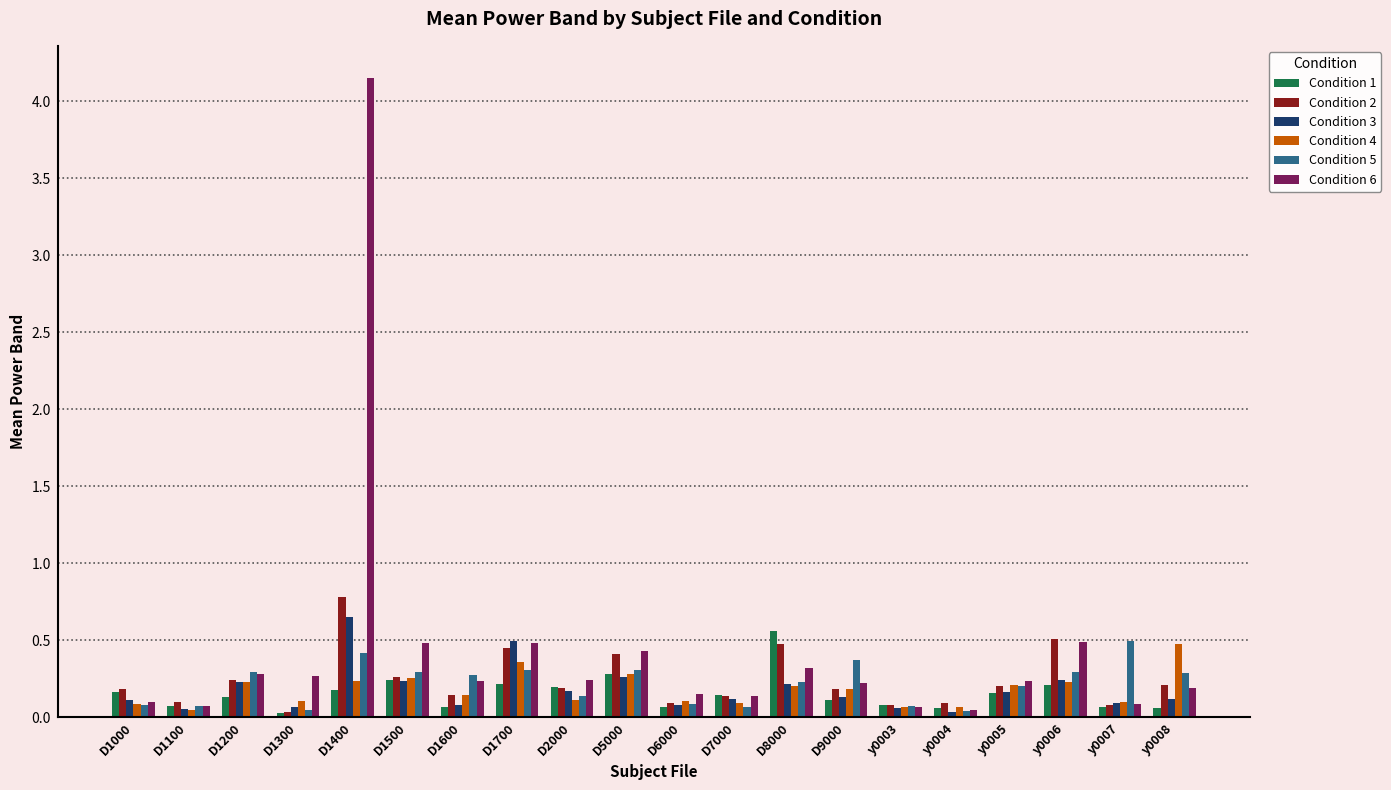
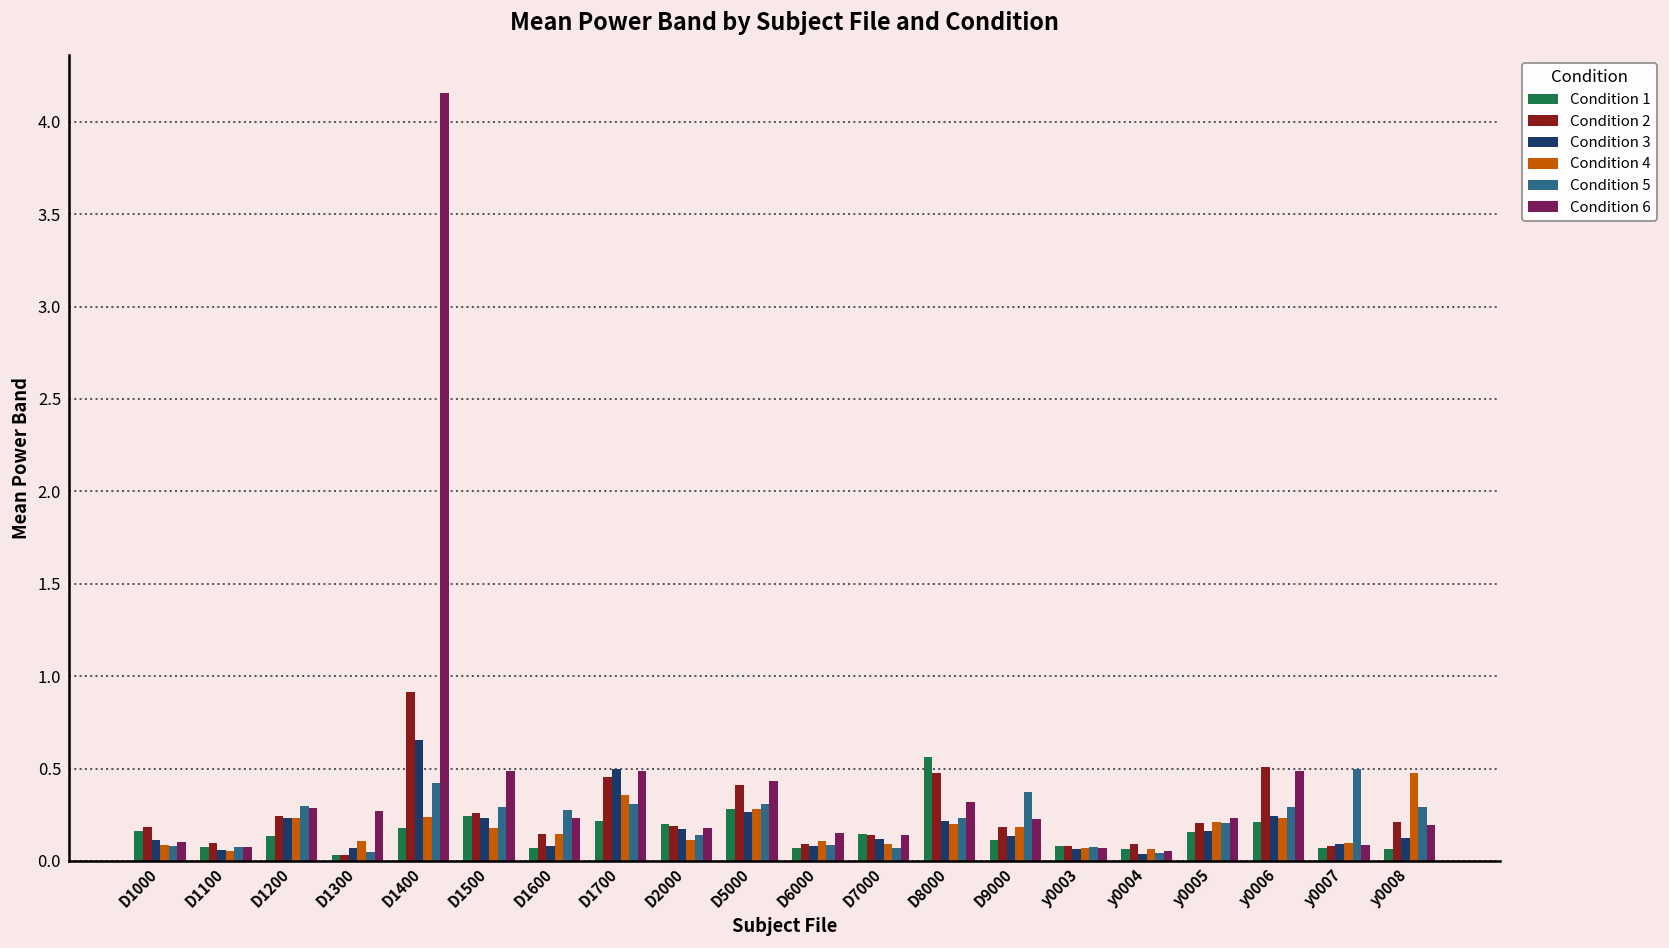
  {
    "Condition 1": {
      "D1000": 0.16,
      "D1100": 0.08,
      "D1200": 0.14,
      "D1300": 0.03,
      "D1400": 0.18,
      "D1500": 0.24,
      "D1600": 0.07,
      "D1700": 0.22,
      "D2000": 0.20,
      "D5000": 0.28,
      "D6000": 0.07,
      "D7000": 0.15,
      "D8000": 0.56,
      "D9000": 0.12,
      "y0003": 0.08,
      "y0004": 0.06,
      "y0005": 0.16,
      "y0006": 0.21,
      "y0007": 0.07,
      "y0008": 0.06
    },
    "Condition 2": {
      "D1000": 0.18,
      "D1100": 0.10,
      "D1200": 0.24,
      "D1300": 0.03,
-     "D1400": 0.78,
+     "D1400": 0.92,
      "D1500": 0.26,
      "D1600": 0.15,
      "D1700": 0.45,
      "D2000": 0.19,
      "D5000": 0.41,
      "D6000": 0.09,
      "D7000": 0.14,
      "D8000": 0.48,
      "D9000": 0.18,
      "y0003": 0.08,
      "y0004": 0.09,
      "y0005": 0.20,
      "y0006": 0.51,
      "y0007": 0.08,
      "y0008": 0.21
    },
    "Condition 3": {
      "D1000": 0.11,
      "D1100": 0.06,
      "D1200": 0.23,
      "D1300": 0.07,
      "D1400": 0.65,
      "D1500": 0.23,
      "D1600": 0.08,
      "D1700": 0.50,
      "D2000": 0.17,
      "D5000": 0.27,
      "D6000": 0.08,
      "D7000": 0.12,
      "D8000": 0.21,
      "D9000": 0.13,
      "y0003": 0.06,
      "y0004": 0.04,
      "y0005": 0.16,
      "y0006": 0.25,
      "y0007": 0.09,
      "y0008": 0.12
    },
    "Condition 4": {
      "D1000": 0.08,
      "D1100": 0.05,
      "D1200": 0.23,
      "D1300": 0.11,
      "D1400": 0.24,
-     "D1500": 0.26,
+     "D1500": 0.18,
      "D1600": 0.15,
      "D1700": 0.36,
      "D2000": 0.11,
      "D5000": 0.28,
      "D6000": 0.11,
      "D7000": 0.09,
      "D8000": 0.20,
      "D9000": 0.18,
      "y0003": 0.07,
      "y0004": 0.06,
      "y0005": 0.21,
      "y0006": 0.23,
      "y0007": 0.10,
      "y0008": 0.47
    },
    "Condition 5": {
      "D1000": 0.08,
      "D1100": 0.08,
      "D1200": 0.30,
      "D1300": 0.05,
      "D1400": 0.42,
      "D1500": 0.29,
      "D1600": 0.27,
      "D1700": 0.31,
      "D2000": 0.14,
      "D5000": 0.31,
      "D6000": 0.09,
      "D7000": 0.07,
      "D8000": 0.23,
      "D9000": 0.37,
      "y0003": 0.07,
      "y0004": 0.04,
      "y0005": 0.20,
      "y0006": 0.29,
      "y0007": 0.49,
      "y0008": 0.29
    },
    "Condition 6": {
      "D1000": 0.10,
      "D1100": 0.07,
      "D1200": 0.28,
      "D1300": 0.27,
      "D1400": 4.15,
      "D1500": 0.49,
      "D1600": 0.23,
      "D1700": 0.49,
-     "D2000": 0.24,
+     "D2000": 0.18,
      "D5000": 0.43,
      "D6000": 0.15,
      "D7000": 0.14,
      "D8000": 0.32,
      "D9000": 0.23,
      "y0003": 0.07,
      "y0004": 0.05,
      "y0005": 0.23,
      "y0006": 0.49,
      "y0007": 0.09,
      "y0008": 0.19
    }
  }
